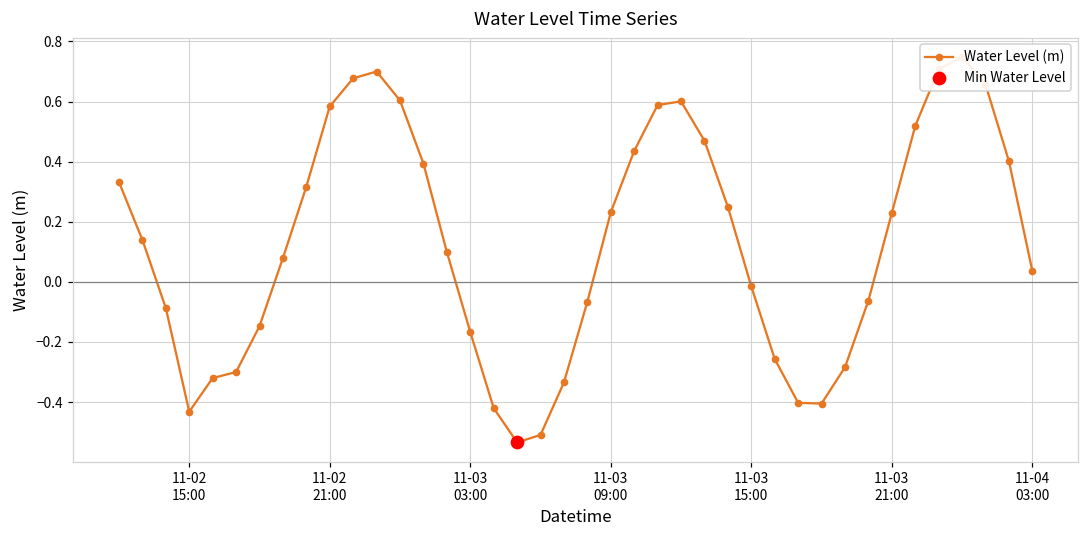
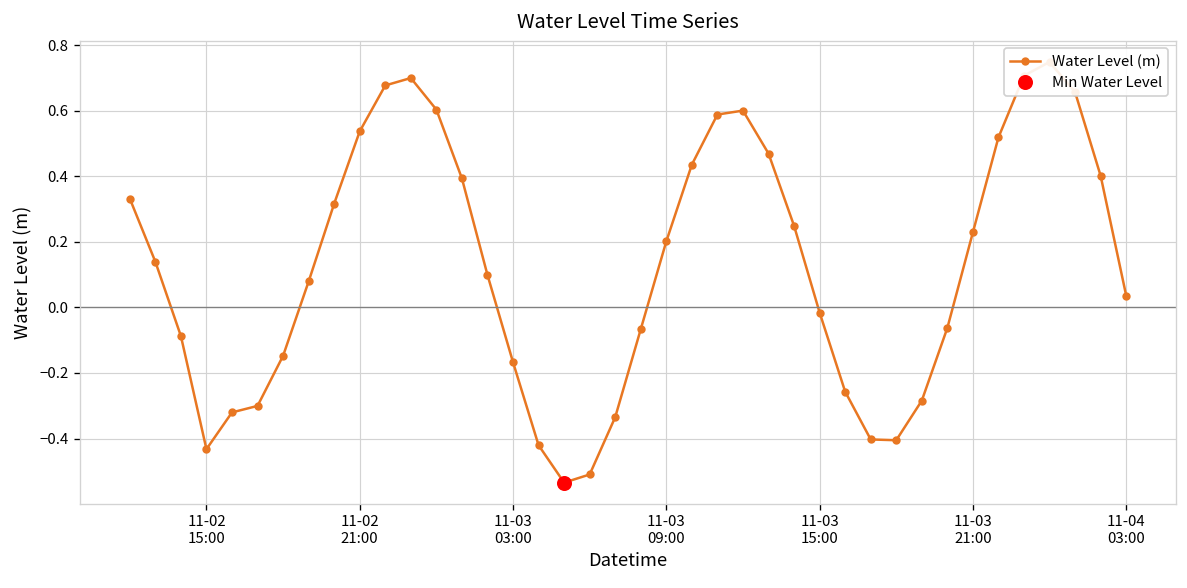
  {
    "Water Level (m)": {
      "11-02 15:00": -0.43,
-     "11-02 21:00": 0.58,
+     "11-02 21:00": 0.54,
      "11-03 03:00": -0.17,
-     "11-03 09:00": 0.23,
+     "11-03 09:00": 0.20,
      "11-03 15:00": -0.02,
      "11-03 21:00": 0.23,
      "11-04 03:00": 0.04
    }
  }
